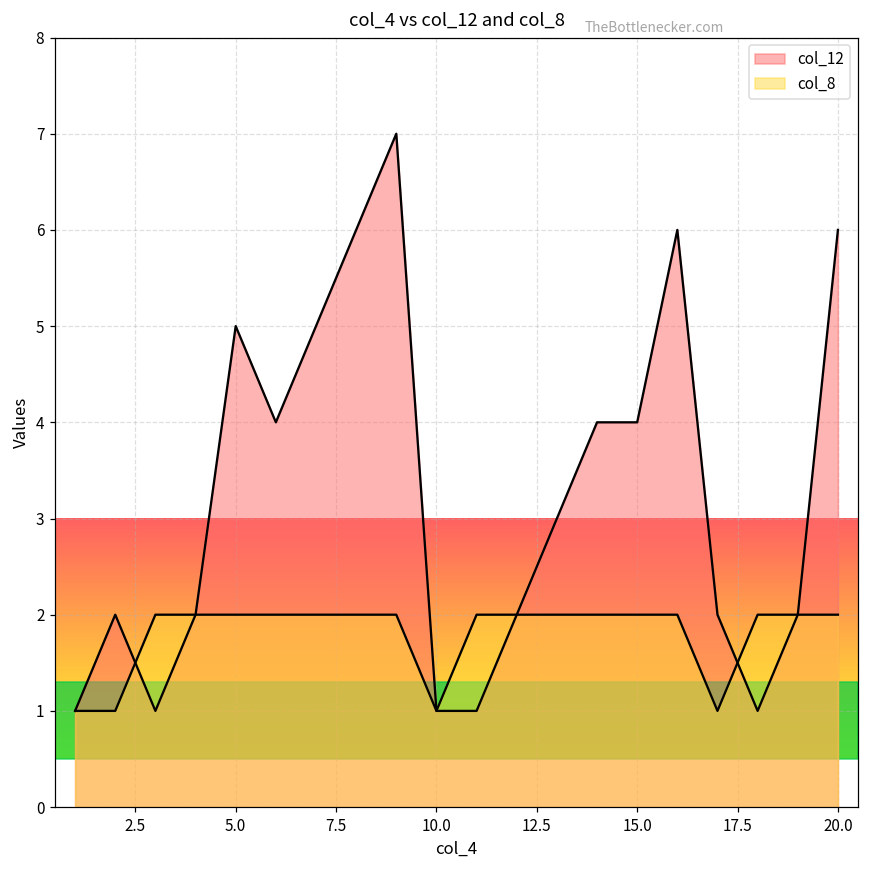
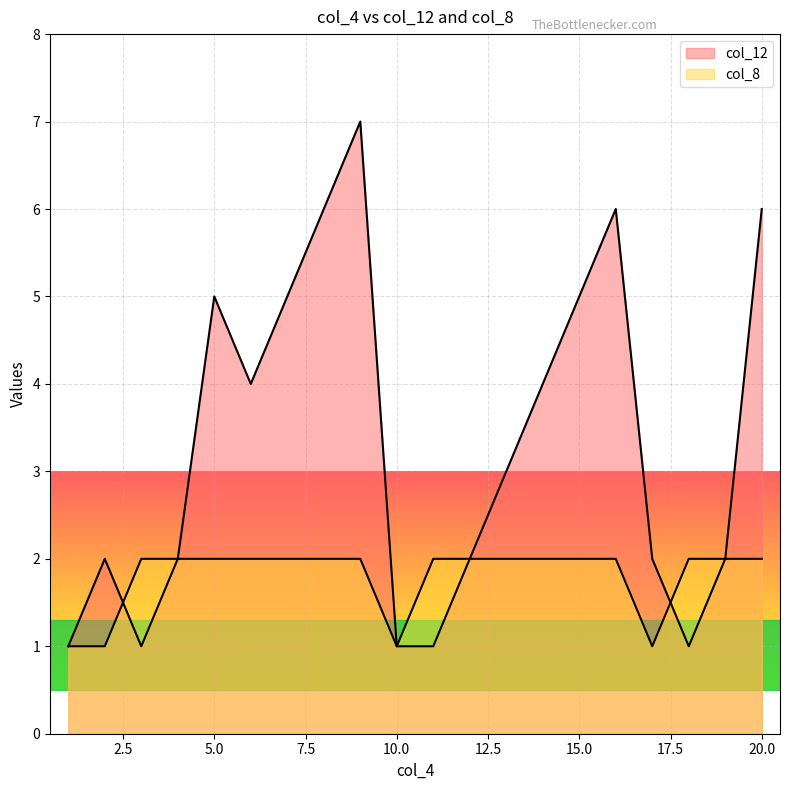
  {
    "col_12": {
      "5.0": 5,
-     "15.0": 4,
+     "15.0": 5,
      "20.0": 6
    },
    "col_8": {
      "5.0": 2,
      "15.0": 2,
      "20.0": 2
    }
  }
